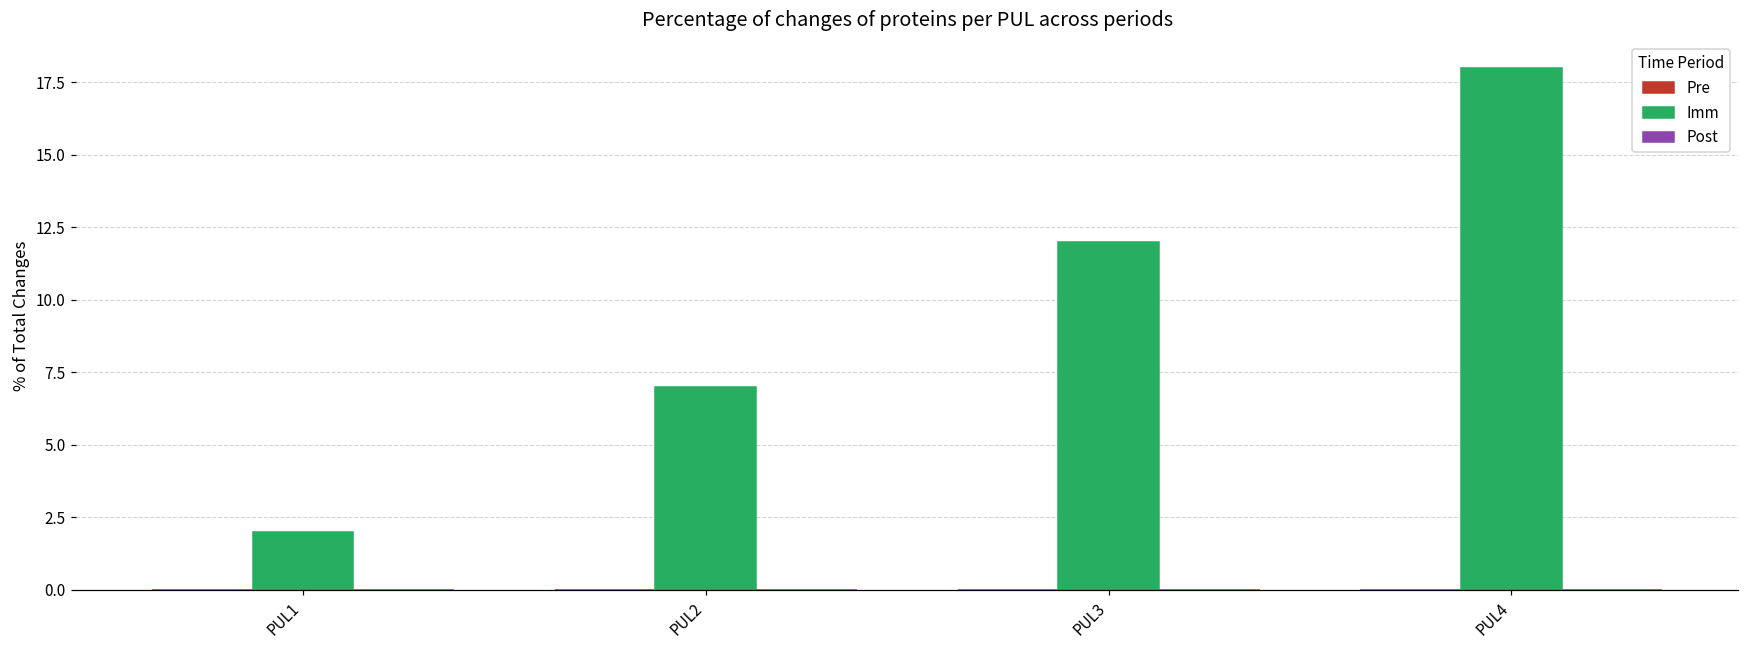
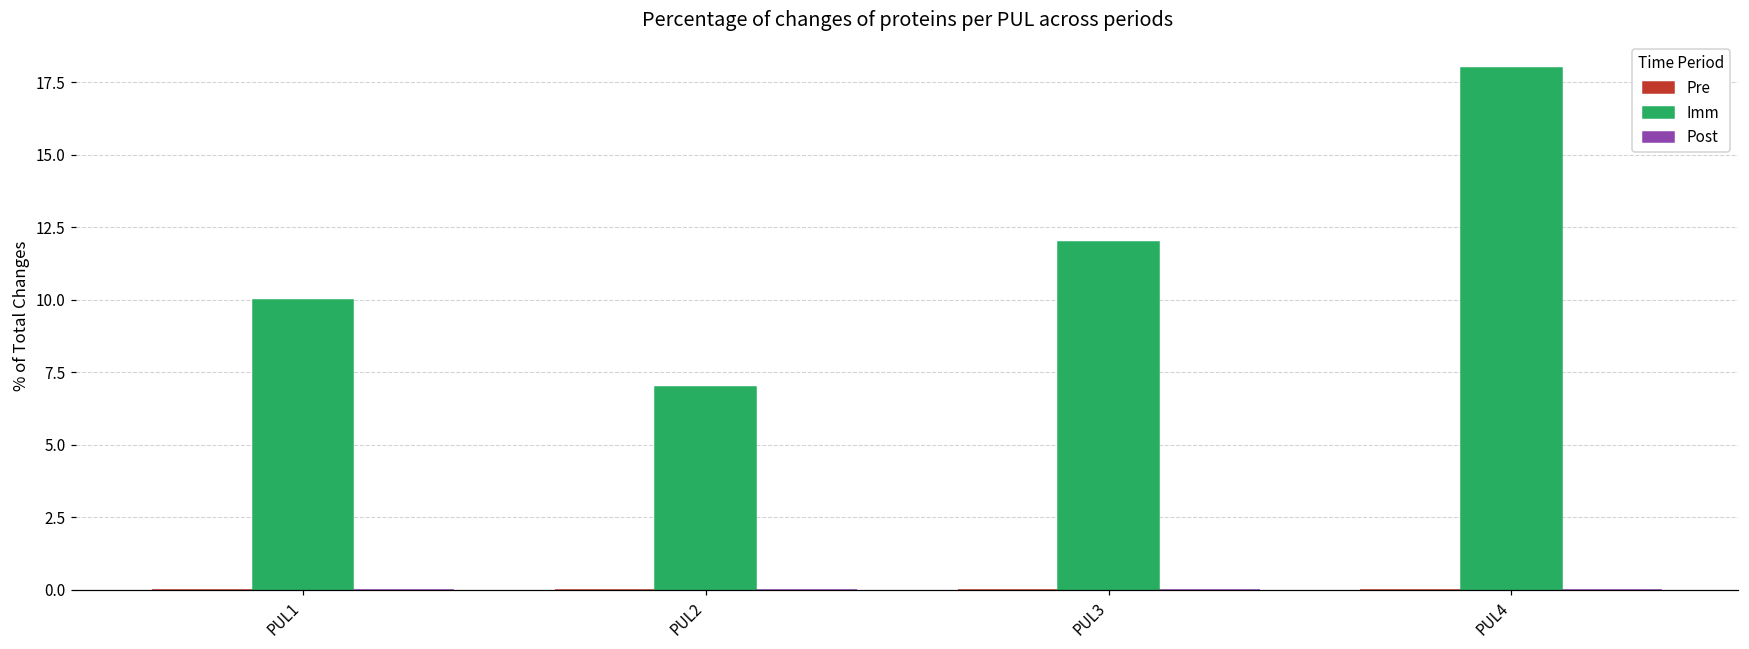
  {
    "Pre": {
      "PUL1": 0,
      "PUL2": 0,
      "PUL3": 0,
      "PUL4": 0
    },
    "Imm": {
-     "PUL1": 2,
+     "PUL1": 10,
      "PUL2": 7,
      "PUL3": 12,
      "PUL4": 18
    },
    "Post": {
      "PUL1": 0,
      "PUL2": 0,
      "PUL3": 0,
      "PUL4": 0
    }
  }
